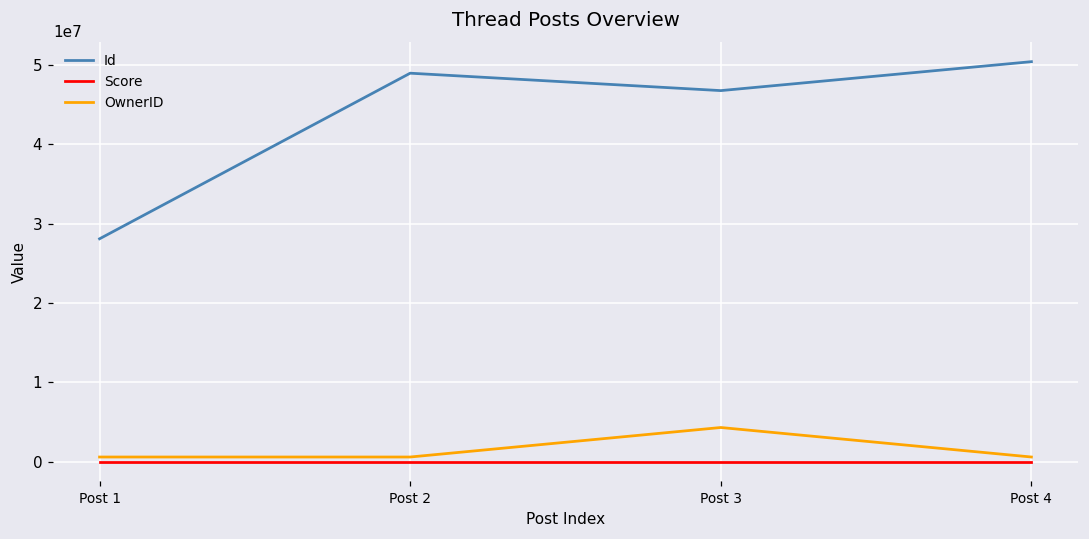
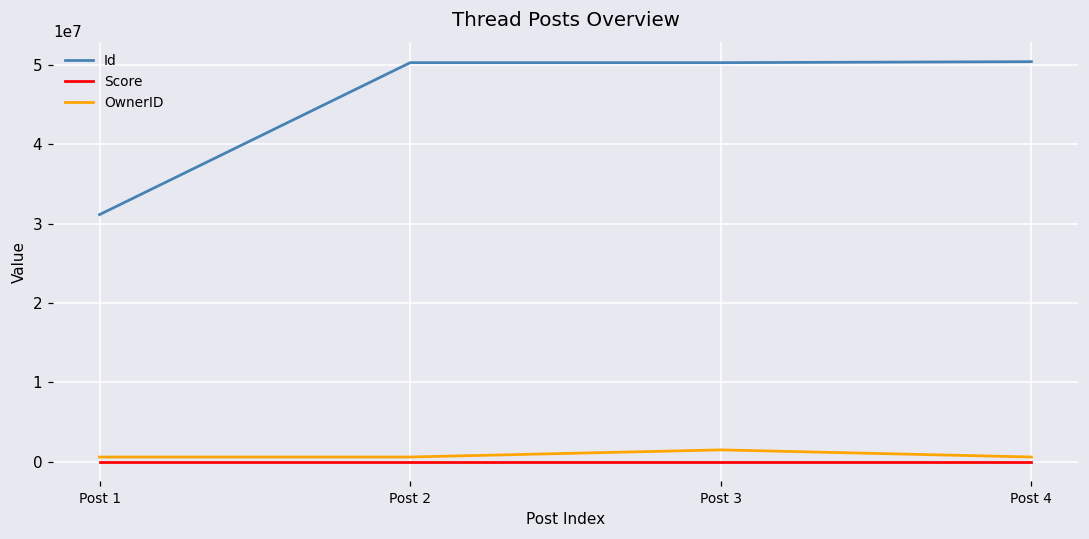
  {
    "Id": {
-     "Post 1": 28000000,
-     "Post 2": 49000000,
-     "Post 3": 47000000,
+     "Post 1": 31000000,
+     "Post 2": 50000000,
+     "Post 3": 50000000,
      "Post 4": 50000000
    },
    "Score": {
      "Post 1": 0,
      "Post 2": 0,
      "Post 3": 0,
      "Post 4": 0
    },
    "OwnerID": {
      "Post 1": 1000000,
      "Post 2": 1000000,
-     "Post 3": 4000000,
+     "Post 3": 1000000,
      "Post 4": 1000000
    }
  }
